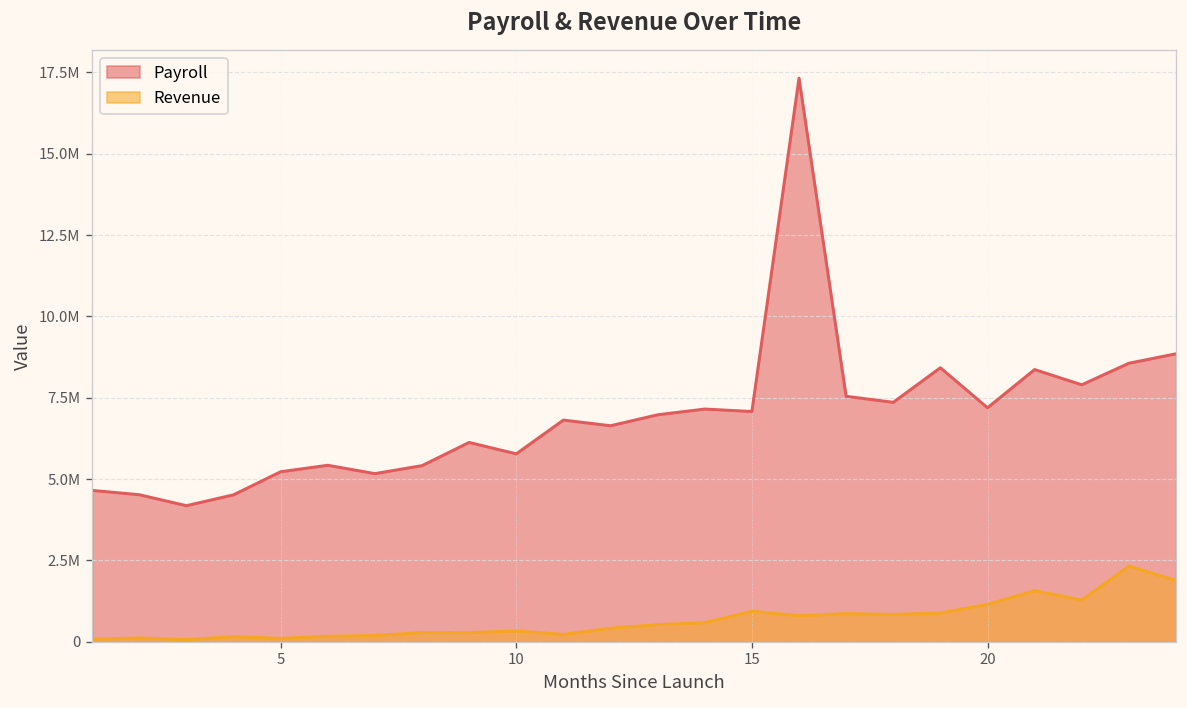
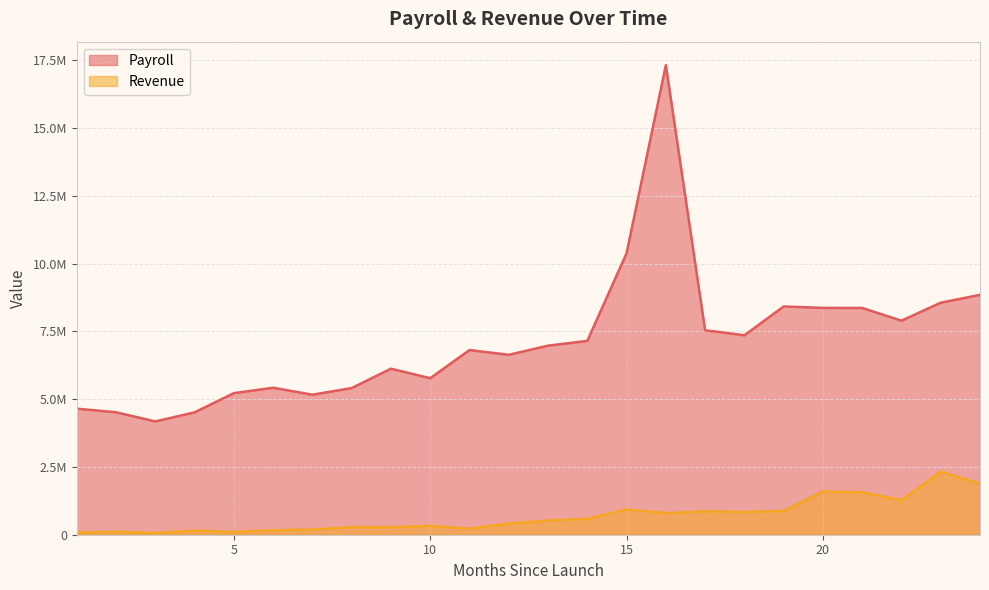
  {
    "Payroll": {
      "5": 5200000,
      "10": 5800000,
-     "15": 7100000,
-     "20": 7200000
+     "15": 10400000,
+     "20": 8400000
    },
    "Revenue": {
      "5": 100000,
      "10": 300000,
      "15": 900000,
-     "20": 1100000
+     "20": 1600000
    }
  }
